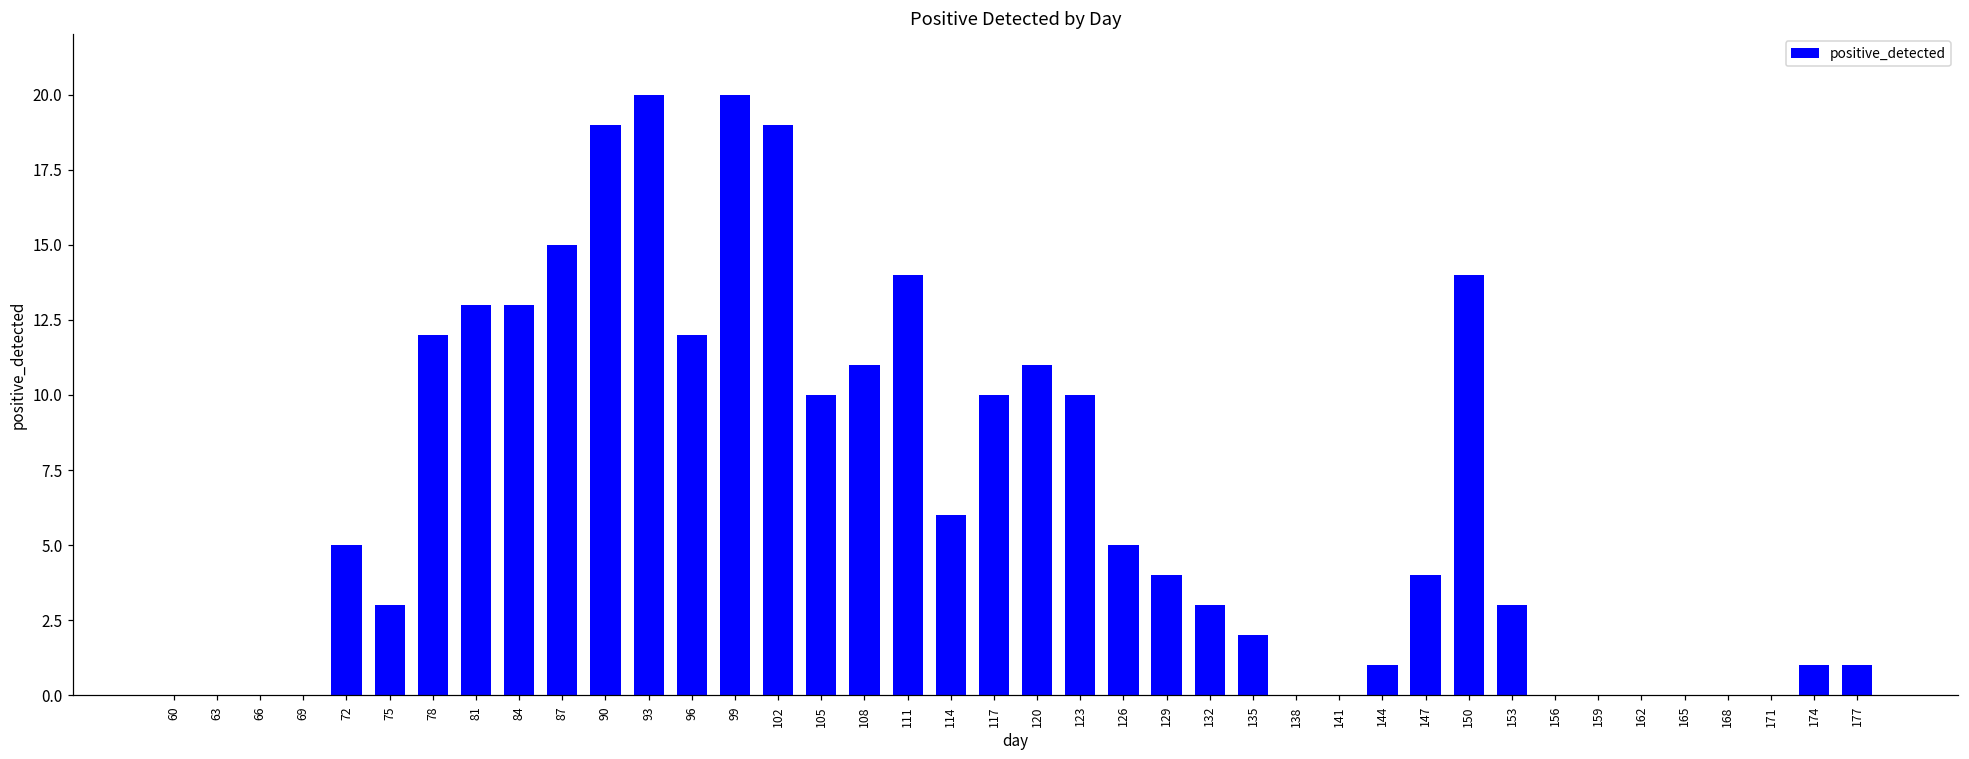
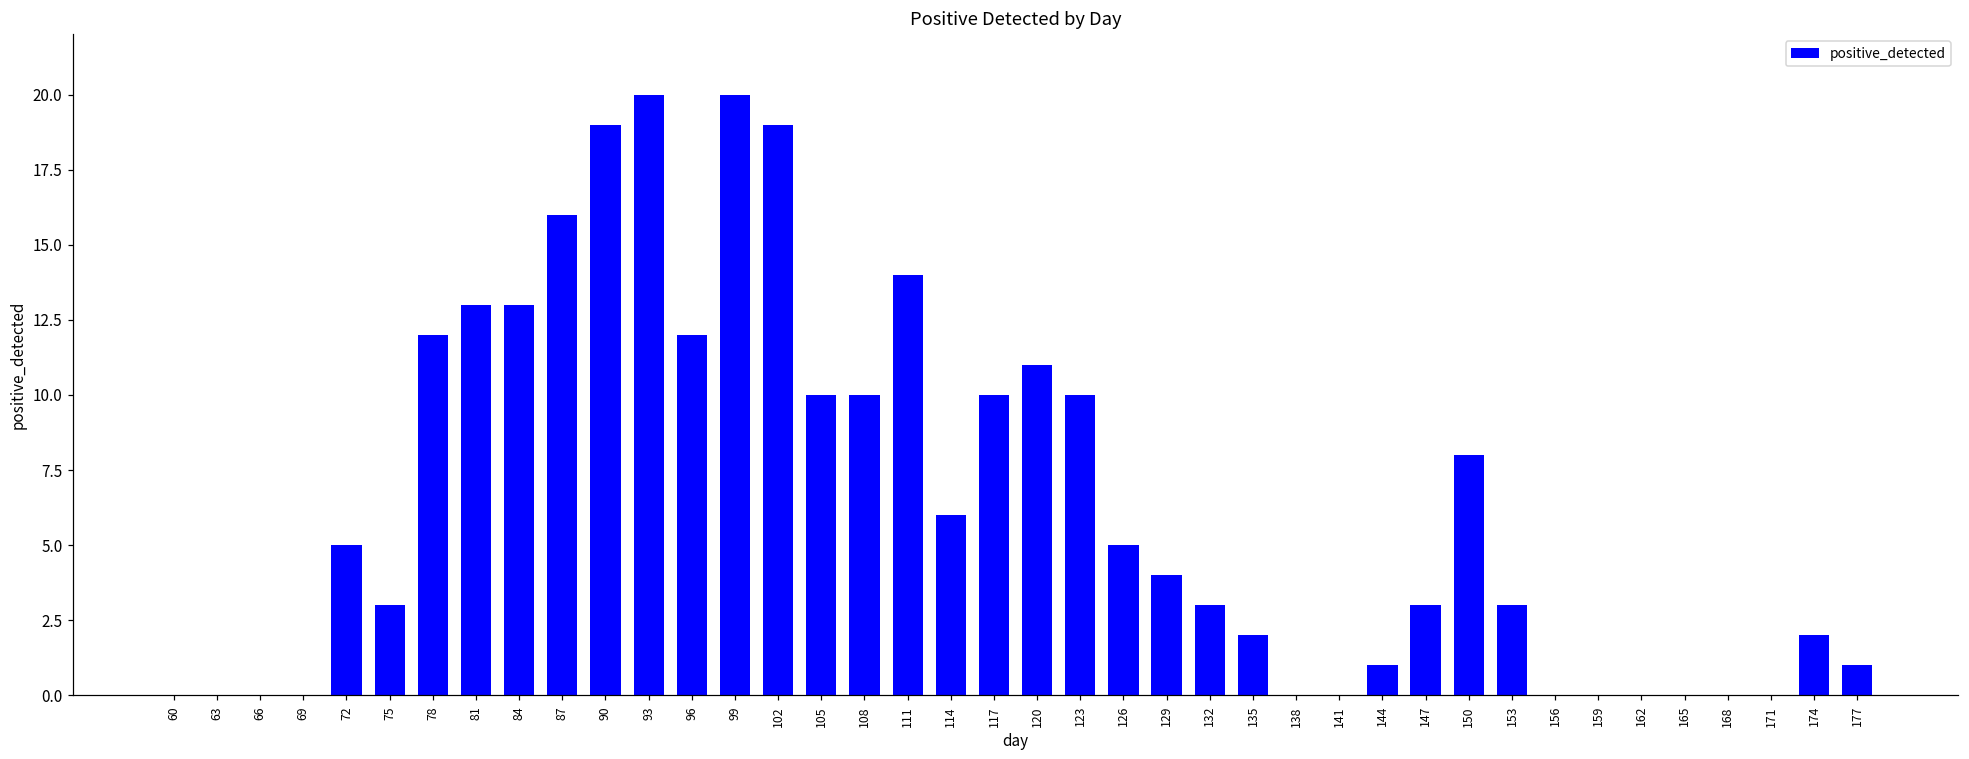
  {
    "60": 0,
    "63": 0,
    "66": 0,
    "69": 0,
    "72": 5,
    "75": 3,
    "78": 12,
    "81": 13,
    "84": 13,
-   "87": 15,
+   "87": 16,
    "90": 19,
    "93": 20,
    "96": 12,
    "99": 20,
    "102": 19,
    "105": 10,
-   "108": 11,
+   "108": 10,
    "111": 14,
    "114": 6,
    "117": 10,
    "120": 11,
    "123": 10,
    "126": 5,
    "129": 4,
    "132": 3,
    "135": 2,
    "138": 0,
    "141": 0,
    "144": 1,
-   "147": 4,
-   "150": 14,
+   "147": 3,
+   "150": 8,
    "153": 3,
    "156": 0,
    "159": 0,
    "162": 0,
    "165": 0,
    "168": 0,
    "171": 0,
-   "174": 1,
+   "174": 2,
    "177": 1
  }
